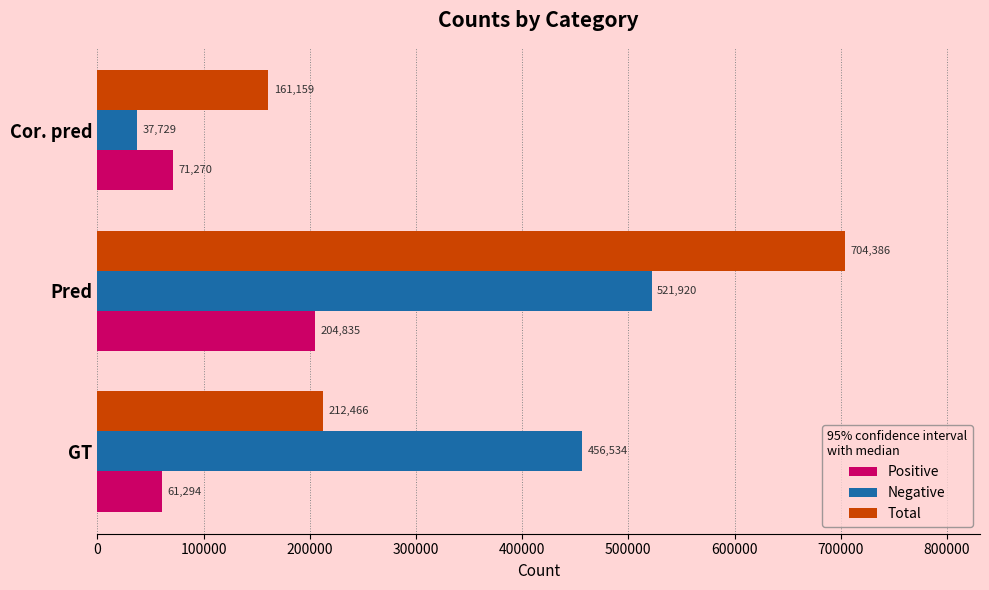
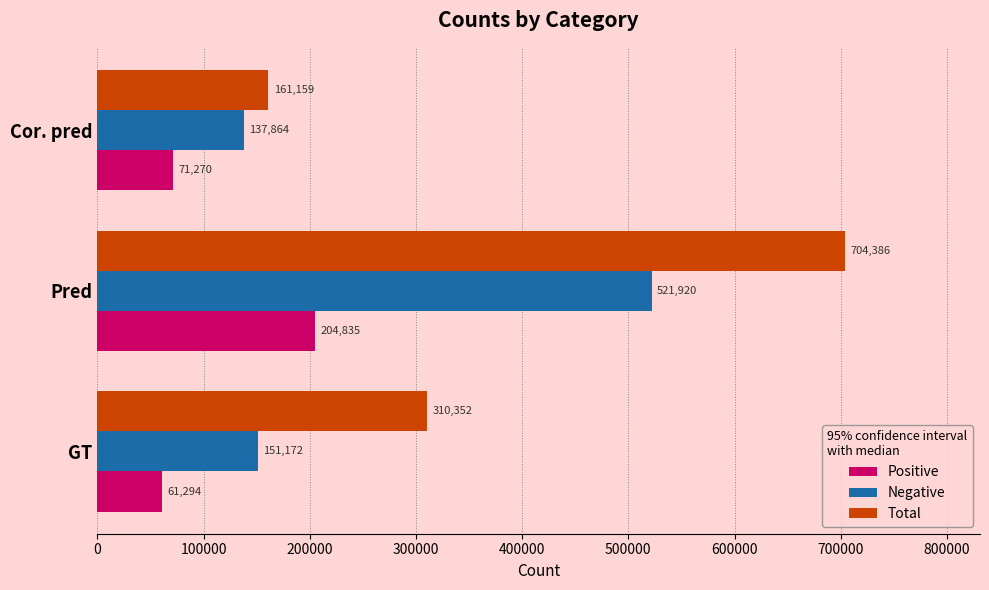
  {
    "Positive": {
      "Cor. pred": "71,270",
      "Pred": "204,835",
      "GT": "61,294"
    },
    "Negative": {
-     "Cor. pred": "37,729",
+     "Cor. pred": "137,864",
      "Pred": "521,920",
-     "GT": "456,534"
+     "GT": "151,172"
    },
    "Total": {
      "Cor. pred": "161,159",
      "Pred": "704,386",
-     "GT": "212,466"
+     "GT": "310,352"
    }
  }
